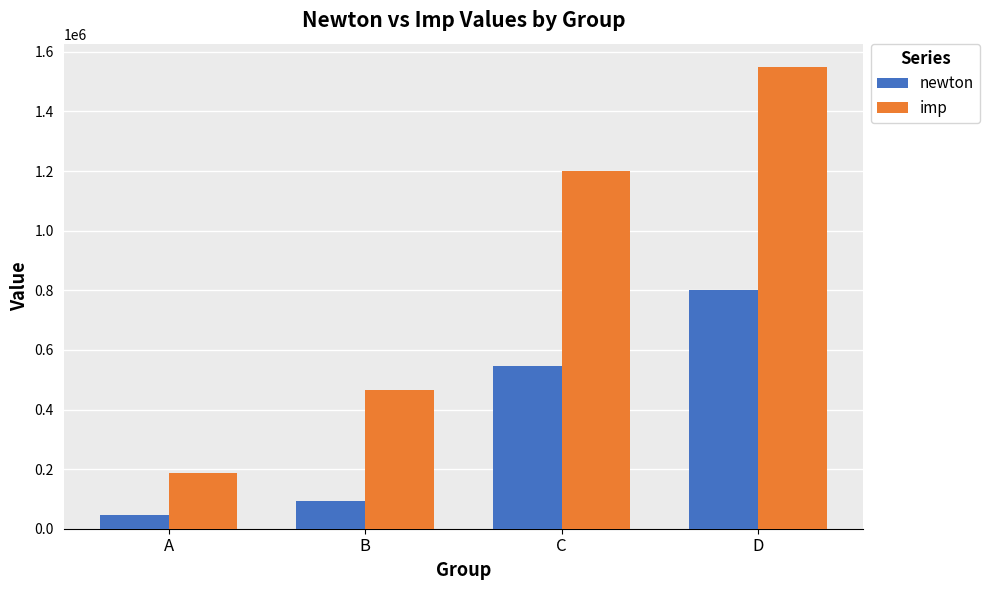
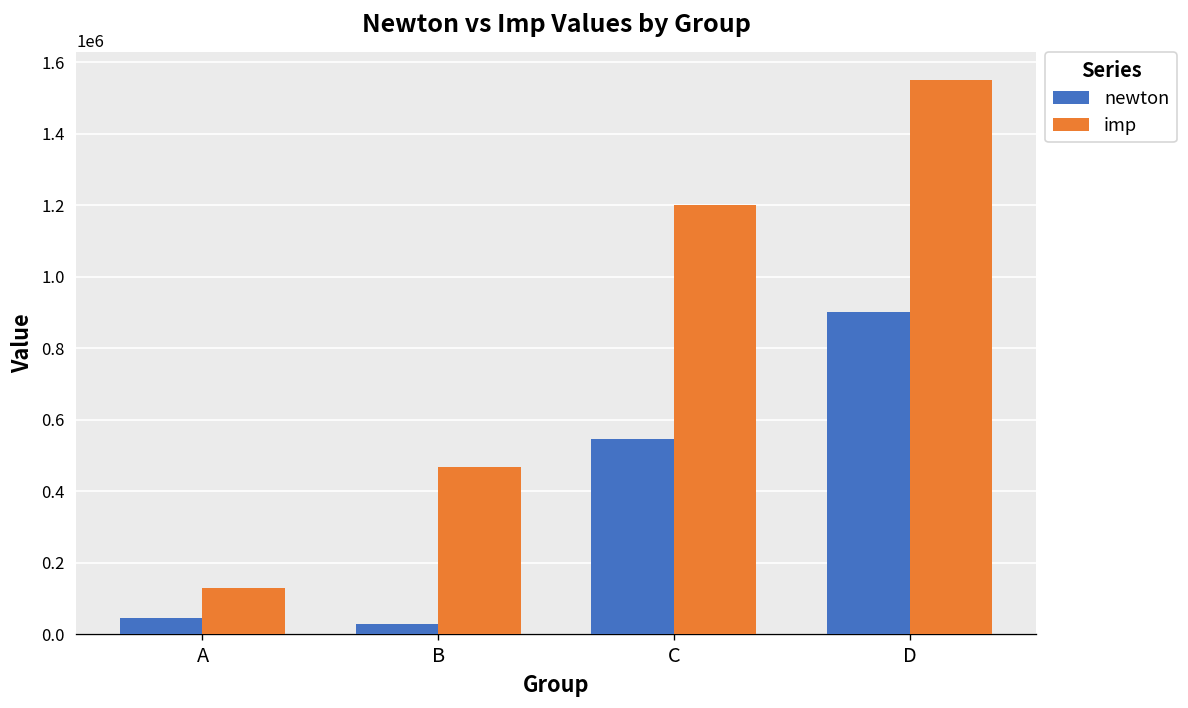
  {
    "newton": {
      "A": 50000,
-     "B": 90000,
+     "B": 30000,
      "C": 550000,
-     "D": 800000
+     "D": 900000
    },
    "imp": {
-     "A": 190000,
+     "A": 130000,
      "B": 470000,
      "C": 1200000,
      "D": 1550000
    }
  }
